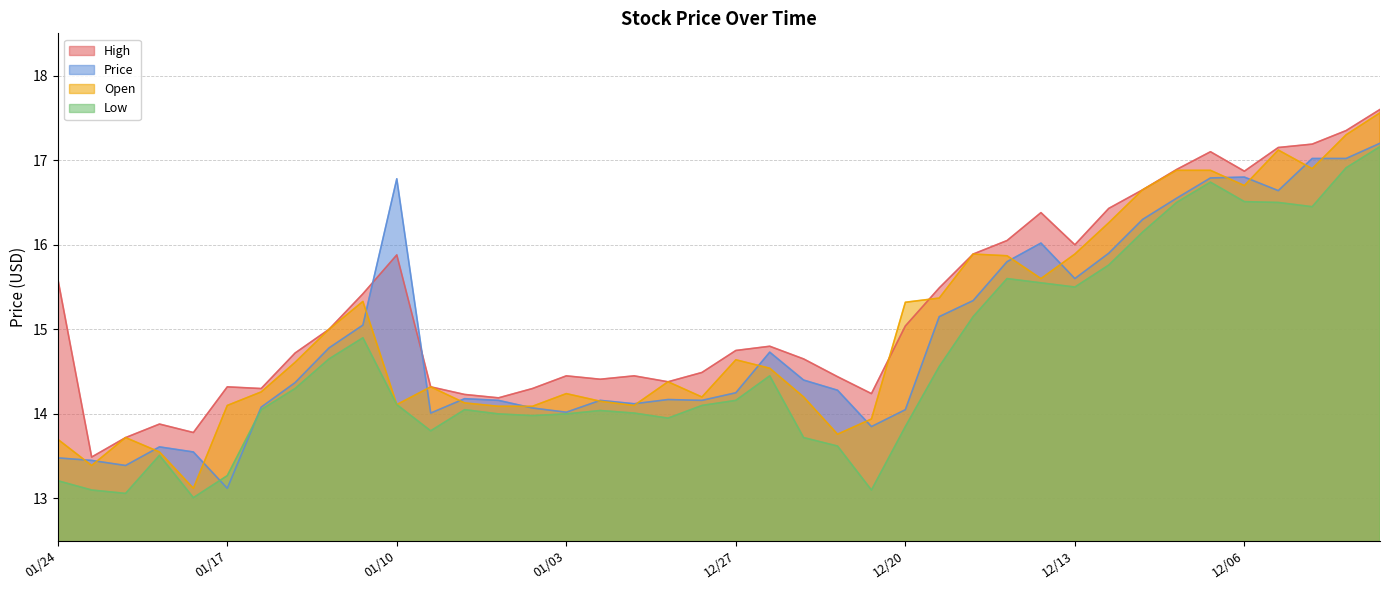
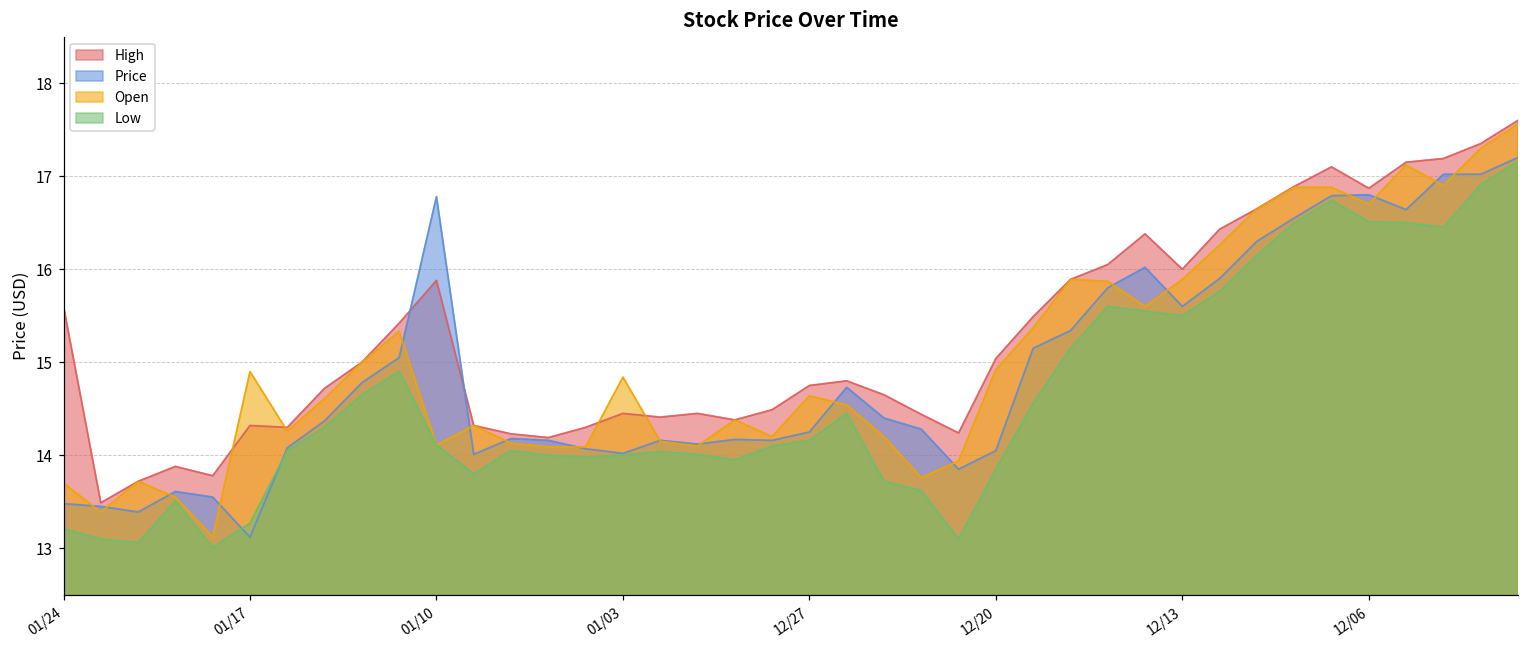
  {
    "High": {
      "01/24": 15.6,
      "01/17": 14.3,
      "01/10": 15.9,
      "01/03": 14.5,
      "12/27": 14.8,
      "12/20": 15.0,
      "12/13": 16.0,
      "12/06": 16.9
    },
    "Price": {
      "01/24": 13.5,
      "01/17": 13.1,
      "01/10": 16.8,
      "12/27": 14.3,
      "12/20": 14.1,
      "12/13": 15.6,
      "12/06": 16.8
    },
    "Open": {
      "01/24": 13.7,
-     "01/17": 14.1,
-     "01/03": 14.2,
+     "01/17": 14.9,
+     "01/03": 14.8,
      "12/27": 14.6,
-     "12/20": 15.3,
+     "12/20": 14.9,
      "12/13": 15.9,
      "12/06": 16.7
    },
    "Low": {
      "01/24": 13.2,
      "01/17": 13.3,
      "12/27": 14.2,
      "12/20": 13.9,
      "12/13": 15.5,
      "12/06": 16.5
    }
  }
